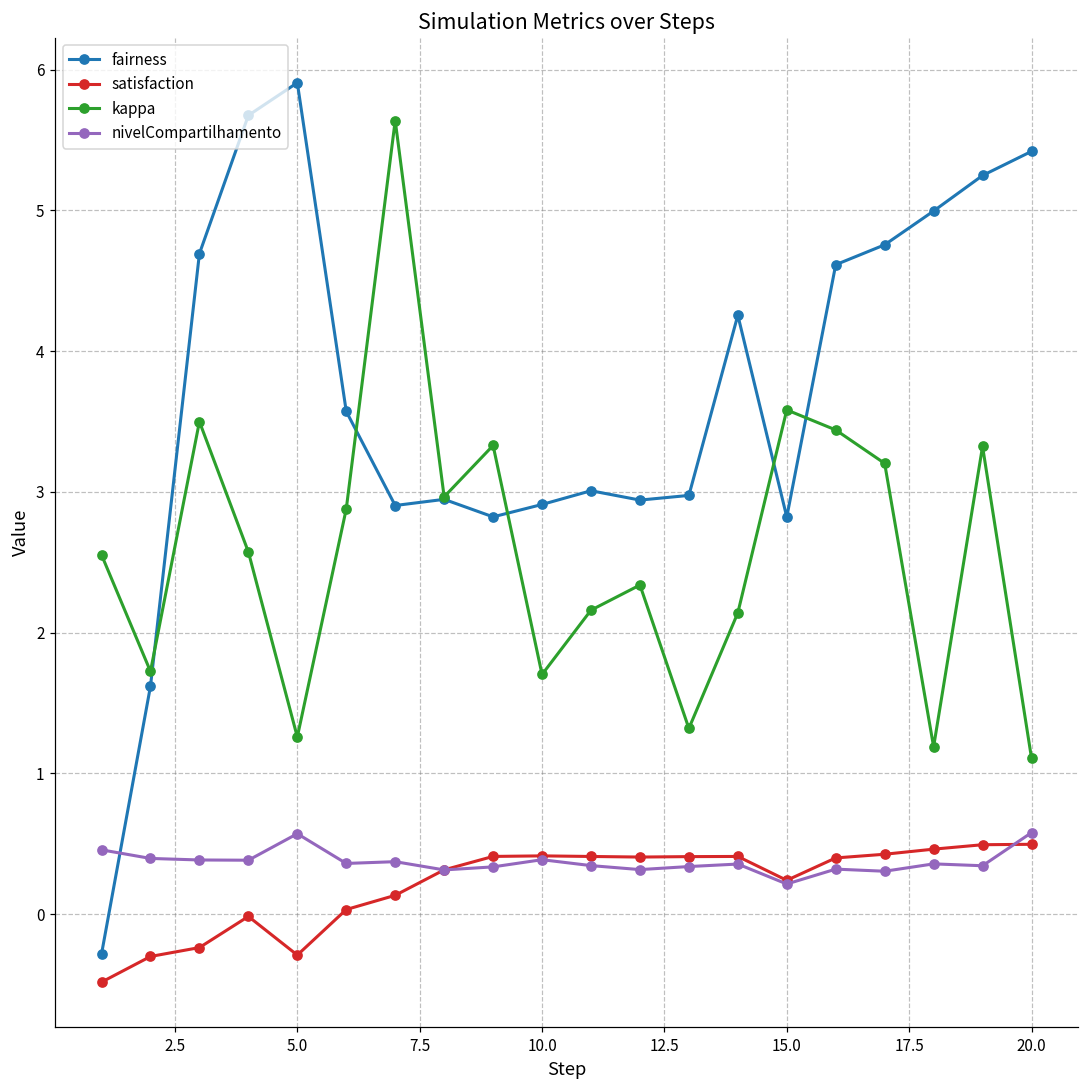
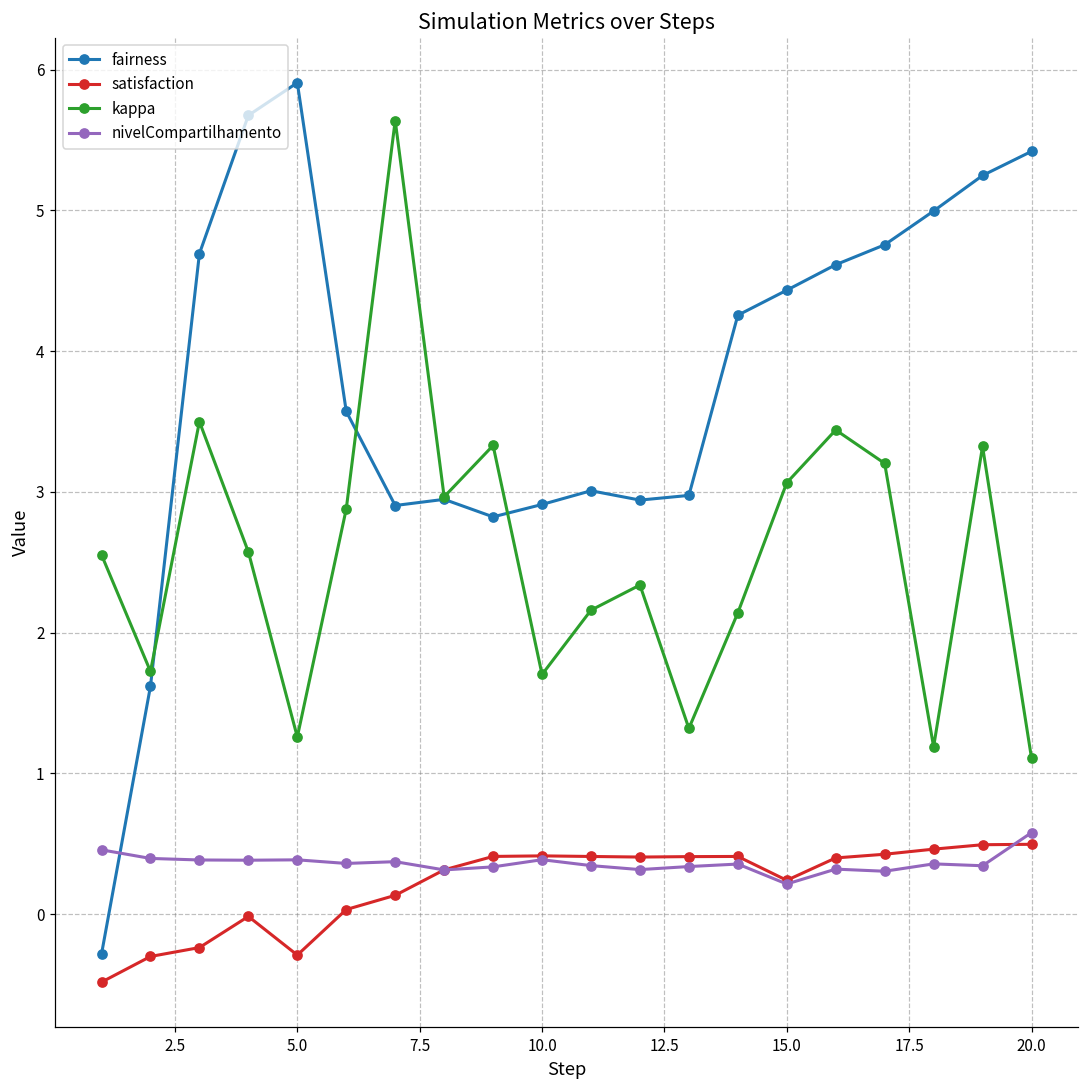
  {
    "fairness": {
      "5.0": 5.91,
      "10.0": 2.91,
-     "15.0": 2.82,
+     "15.0": 4.43,
      "20.0": 5.42
    },
    "satisfaction": {
      "5.0": -0.29,
      "10.0": 0.41,
      "15.0": 0.24,
      "20.0": 0.50
    },
    "kappa": {
      "5.0": 1.26,
      "10.0": 1.70,
-     "15.0": 3.58,
+     "15.0": 3.06,
      "20.0": 1.11
    },
    "nivelCompartilhamento": {
-     "5.0": 0.57,
+     "5.0": 0.39,
      "10.0": 0.39,
      "15.0": 0.21,
      "20.0": 0.58
    }
  }
